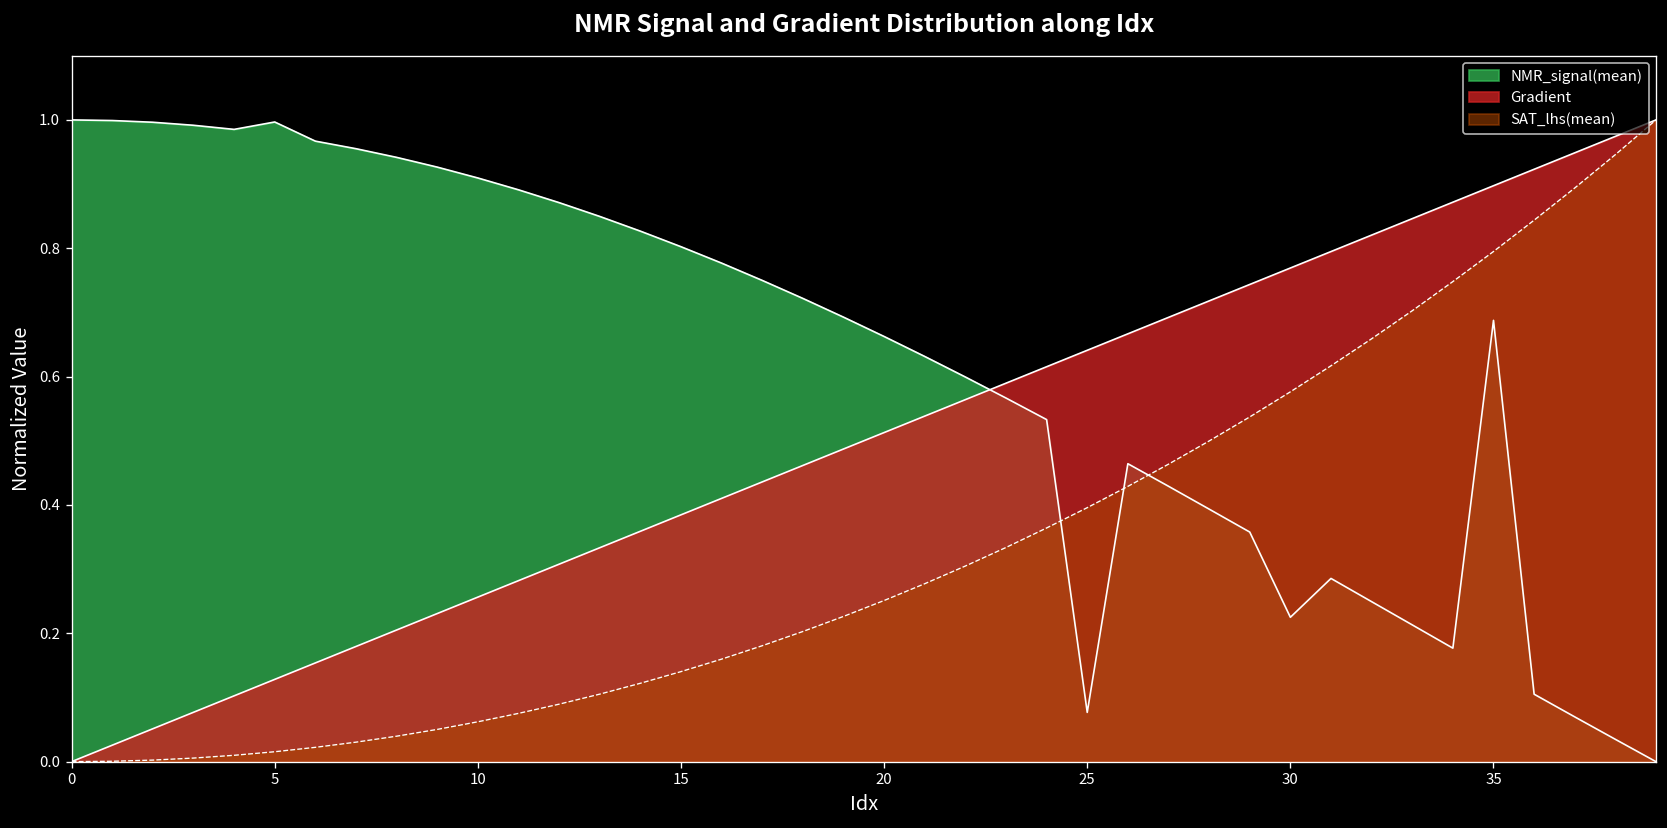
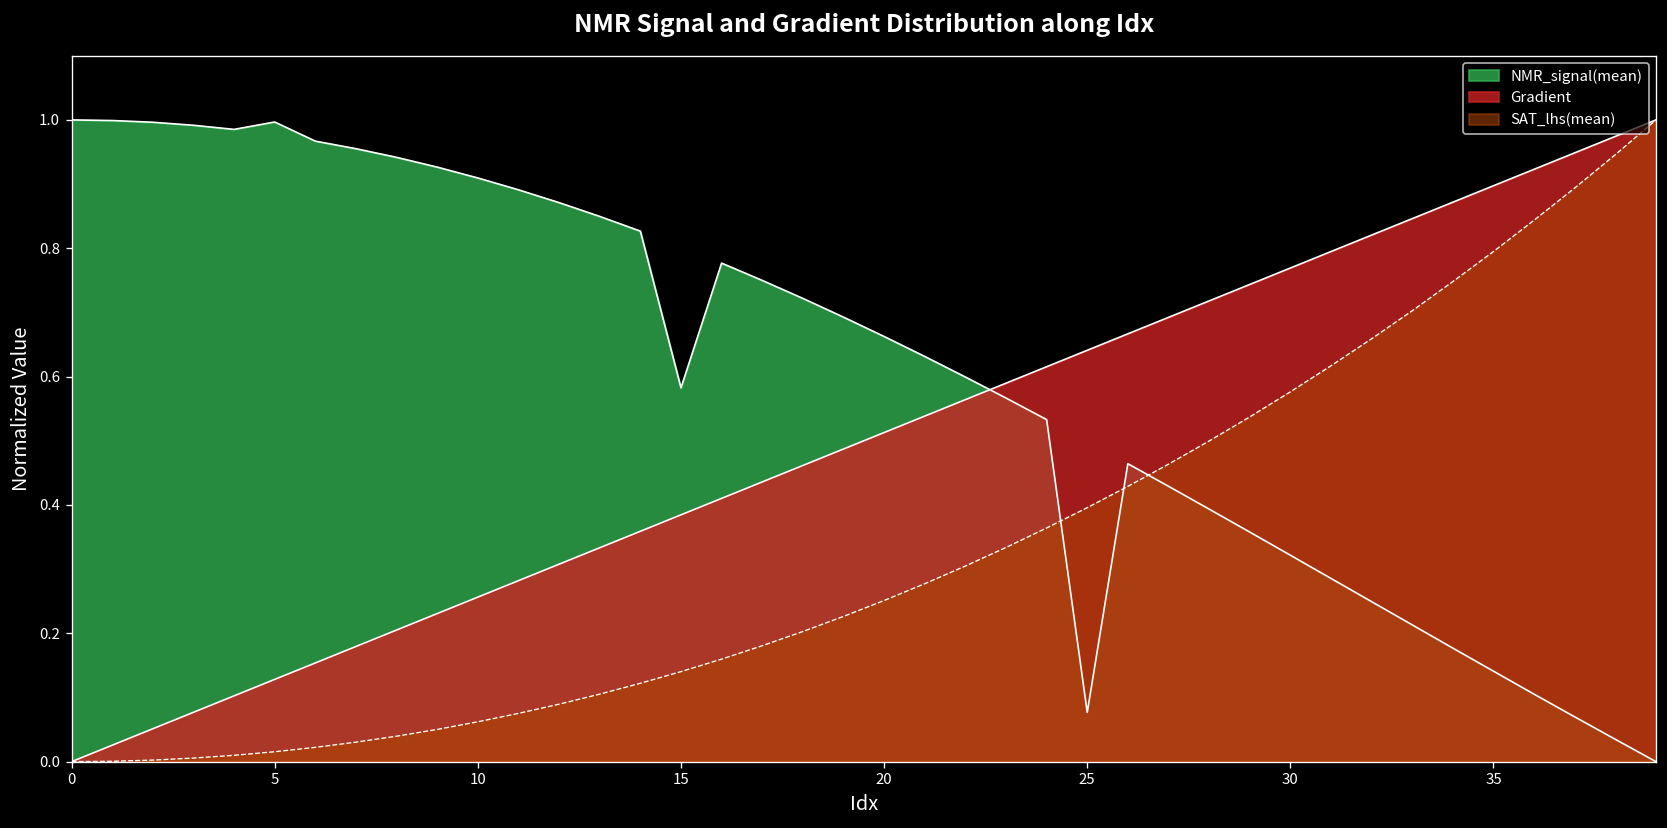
  {
    "NMR_signal(mean)": {
      "0": 1.00,
      "5": 1.00,
      "10": 0.91,
-     "15": 0.80,
+     "15": 0.58,
      "20": 0.66,
      "25": 0.08,
-     "30": 0.22,
-     "35": 0.69
+     "30": 0.32,
+     "35": 0.14
    }
  }
